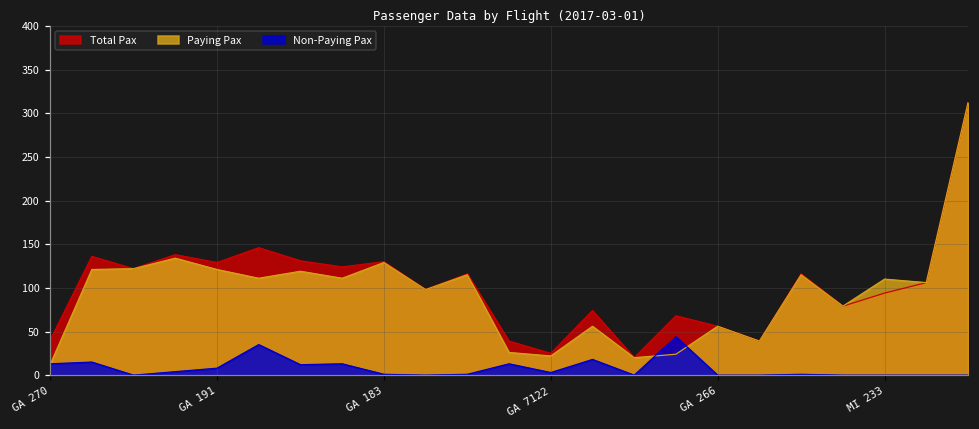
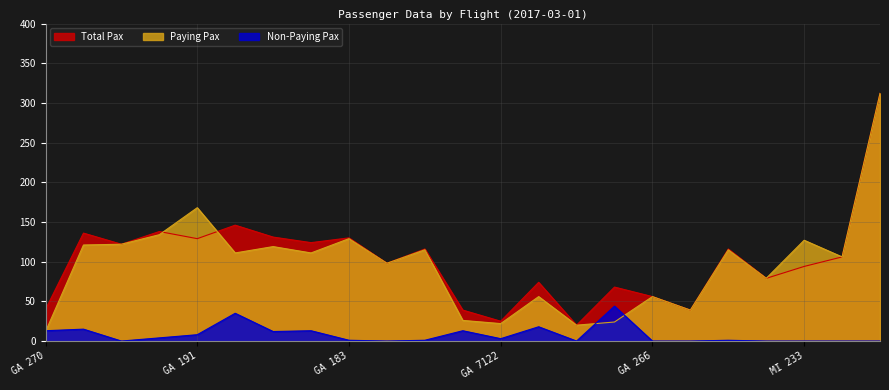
  {
    "Total Pax": {
      "GA 270": 40,
      "GA 191": 130,
      "MI 233": 90
    },
    "Paying Pax": {
-     "GA 191": 120,
-     "MI 233": 110
+     "GA 191": 170,
+     "MI 233": 130
    },
    "Non-Paying Pax": {
      "GA 191": 10,
      "GA 183": 0,
      "GA 7122": 0,
      "GA 266": 0,
      "MI 233": 0
    }
  }
